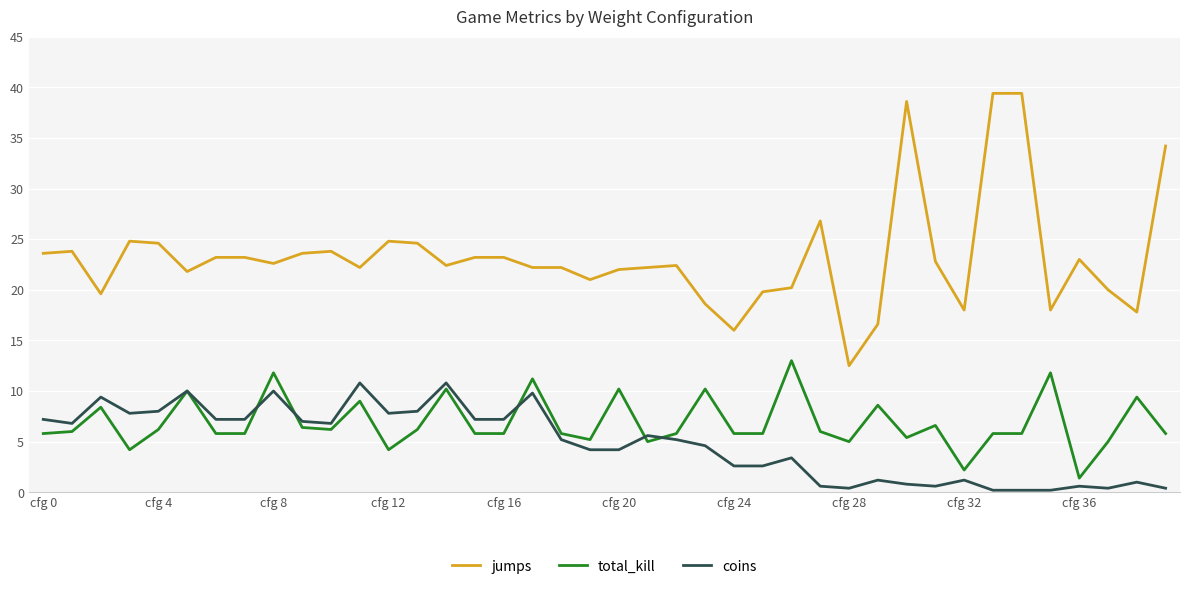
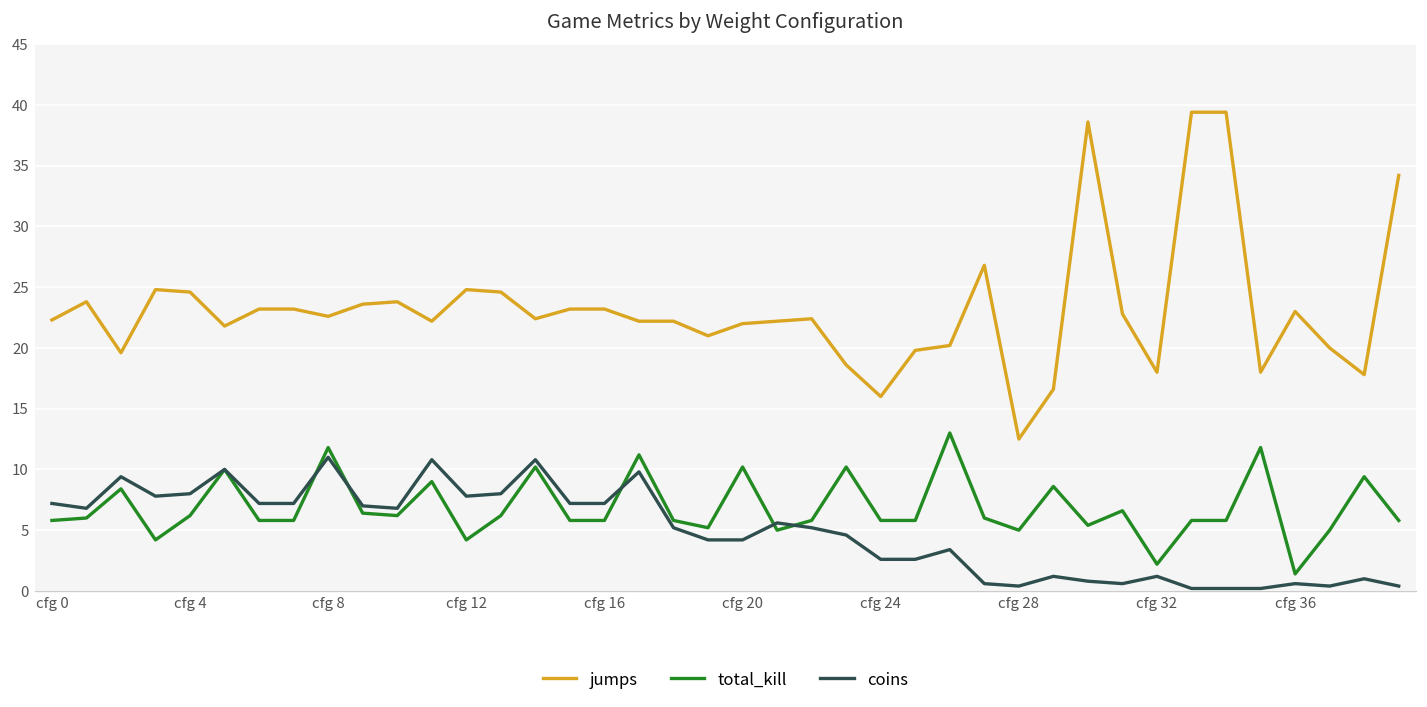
  {
    "jumps": {
-     "cfg 0": 23.6,
+     "cfg 0": 22.3,
      "cfg 4": 24.6,
      "cfg 8": 22.6,
      "cfg 12": 24.8,
      "cfg 16": 23.2,
      "cfg 20": 22.0,
      "cfg 24": 16.0,
      "cfg 28": 12.5,
      "cfg 32": 18.0,
      "cfg 36": 23.0
    },
    "total_kill": {
      "cfg 0": 5.8,
      "cfg 4": 6.2,
      "cfg 8": 11.8,
      "cfg 12": 4.2,
      "cfg 16": 5.8,
      "cfg 20": 10.2,
      "cfg 24": 5.8,
      "cfg 28": 5.0,
      "cfg 32": 2.2,
      "cfg 36": 1.4
    },
    "coins": {
      "cfg 0": 7,
      "cfg 4": 8,
-     "cfg 8": 10,
+     "cfg 8": 11,
      "cfg 12": 8,
      "cfg 16": 7,
      "cfg 20": 4,
      "cfg 24": 2.6,
      "cfg 28": 0.4,
      "cfg 32": 1,
      "cfg 36": 0.6
    }
  }
